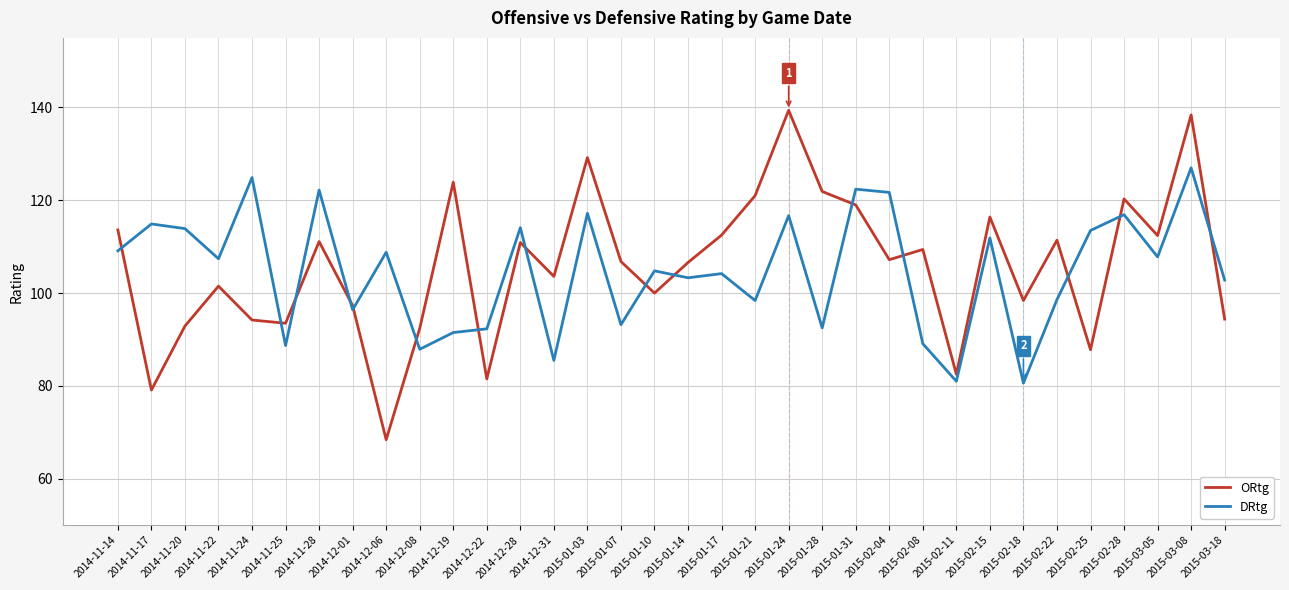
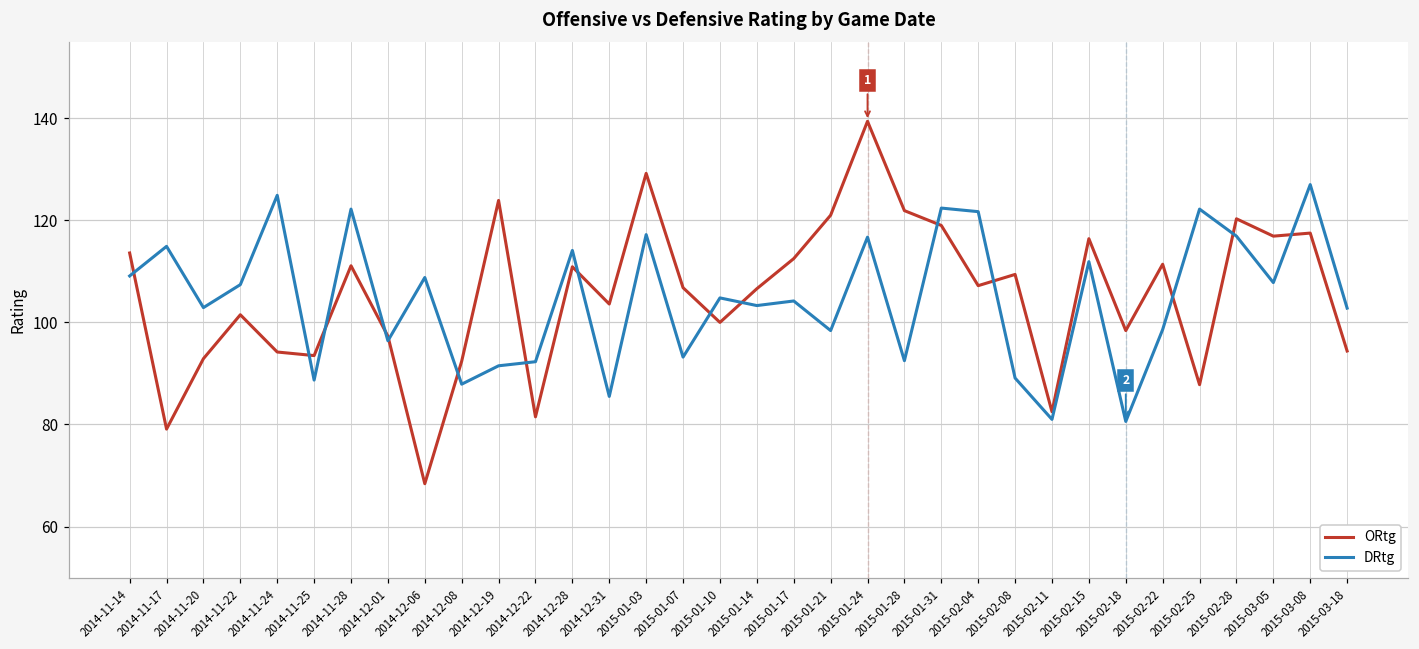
  {
    "ORtg": {
      "2014-11-14": 114,
      "2014-11-17": 79,
      "2014-11-20": 93,
      "2014-11-22": 102,
      "2014-11-24": 94,
      "2014-11-25": 94,
      "2014-11-28": 111,
      "2014-12-01": 97,
      "2014-12-06": 68,
      "2014-12-08": 92,
      "2014-12-19": 124,
      "2014-12-22": 82,
      "2014-12-28": 111,
      "2014-12-31": 104,
      "2015-01-03": 129,
      "2015-01-07": 107,
      "2015-01-10": 100,
      "2015-01-14": 107,
      "2015-01-17": 113,
      "2015-01-21": 121,
      "2015-01-28": 122,
      "2015-01-31": 119,
      "2015-02-04": 107,
      "2015-02-08": 109,
      "2015-02-11": 83,
      "2015-02-15": 116,
      "2015-02-18": 98,
      "2015-02-22": 111,
      "2015-02-25": 88,
      "2015-02-28": 120,
-     "2015-03-05": 112,
-     "2015-03-08": 138,
+     "2015-03-05": 117,
+     "2015-03-08": 118,
      "2015-03-18": 94
    },
    "DRtg": {
      "2014-11-14": 109,
      "2014-11-17": 115,
-     "2014-11-20": 114,
+     "2014-11-20": 103,
      "2014-11-22": 107,
      "2014-11-24": 125,
      "2014-11-25": 89,
      "2014-11-28": 122,
      "2014-12-01": 96,
      "2014-12-06": 109,
      "2014-12-08": 88,
      "2014-12-19": 92,
      "2014-12-22": 92,
      "2014-12-28": 114,
      "2014-12-31": 86,
      "2015-01-03": 117,
      "2015-01-07": 93,
      "2015-01-10": 105,
      "2015-01-14": 103,
      "2015-01-17": 104,
      "2015-01-21": 98,
      "2015-01-24": 117,
      "2015-01-28": 93,
      "2015-01-31": 122,
      "2015-02-04": 122,
      "2015-02-08": 89,
      "2015-02-11": 81,
      "2015-02-15": 112,
      "2015-02-22": 99,
-     "2015-02-25": 114,
+     "2015-02-25": 122,
      "2015-02-28": 117,
      "2015-03-05": 108,
      "2015-03-08": 127,
      "2015-03-18": 103
    }
  }
